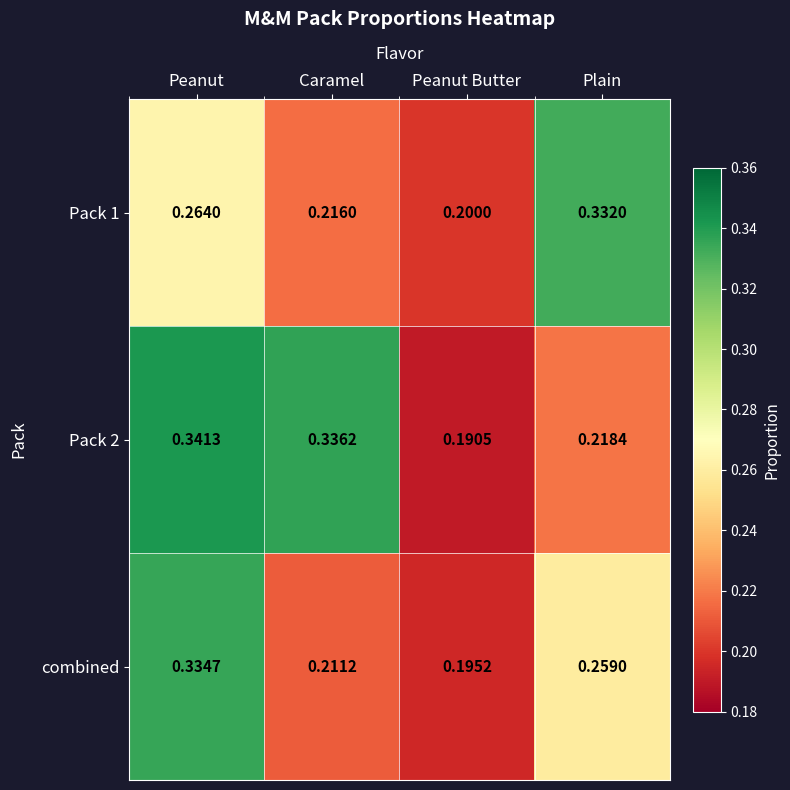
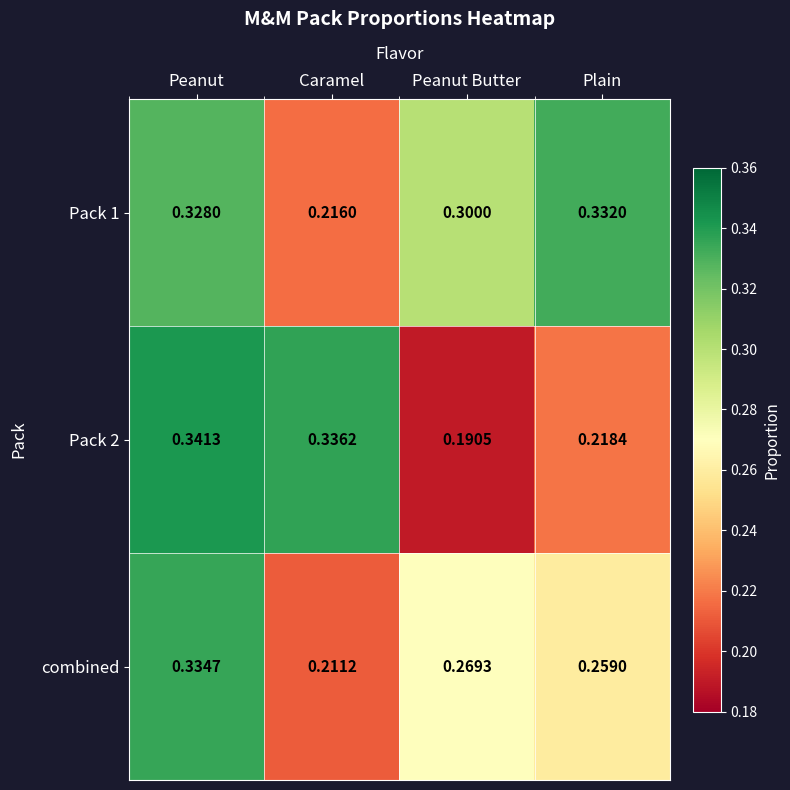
  {
    "Pack 1": {
-     "Peanut": 0.2640,
+     "Peanut": 0.3280,
      "Caramel": 0.2160,
-     "Peanut Butter": 0.2000,
+     "Peanut Butter": 0.3000,
      "Plain": 0.3320
    },
    "Pack 2": {
      "Peanut": 0.3413,
      "Caramel": 0.3362,
      "Peanut Butter": 0.1905,
      "Plain": 0.2184
    },
    "combined": {
      "Peanut": 0.3347,
      "Caramel": 0.2112,
-     "Peanut Butter": 0.1952,
+     "Peanut Butter": 0.2693,
      "Plain": 0.2590
    }
  }
